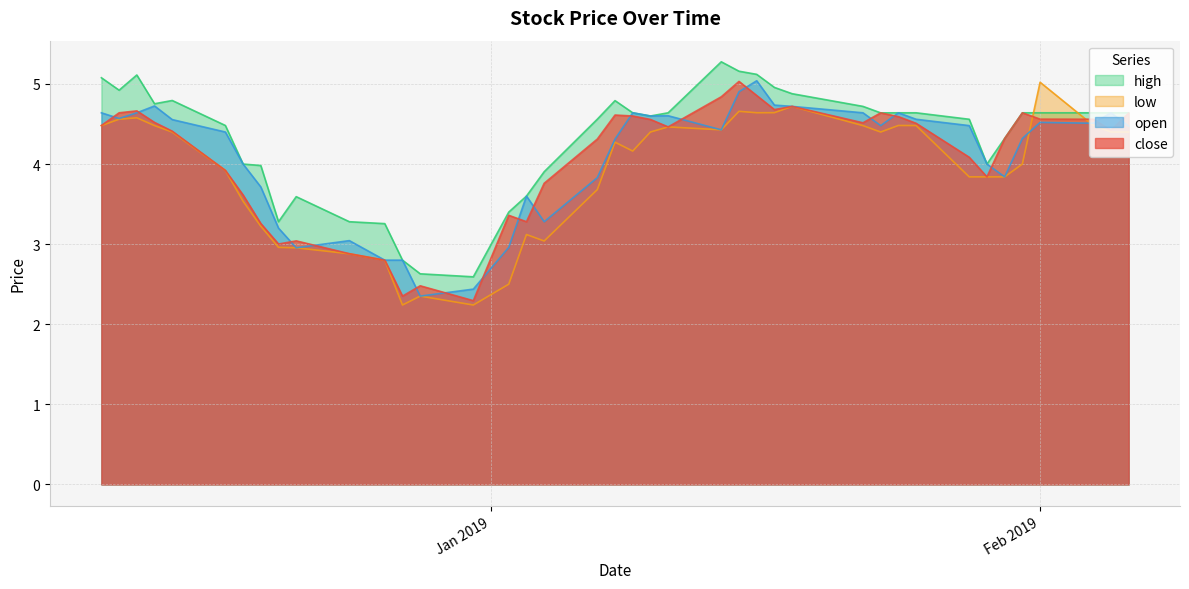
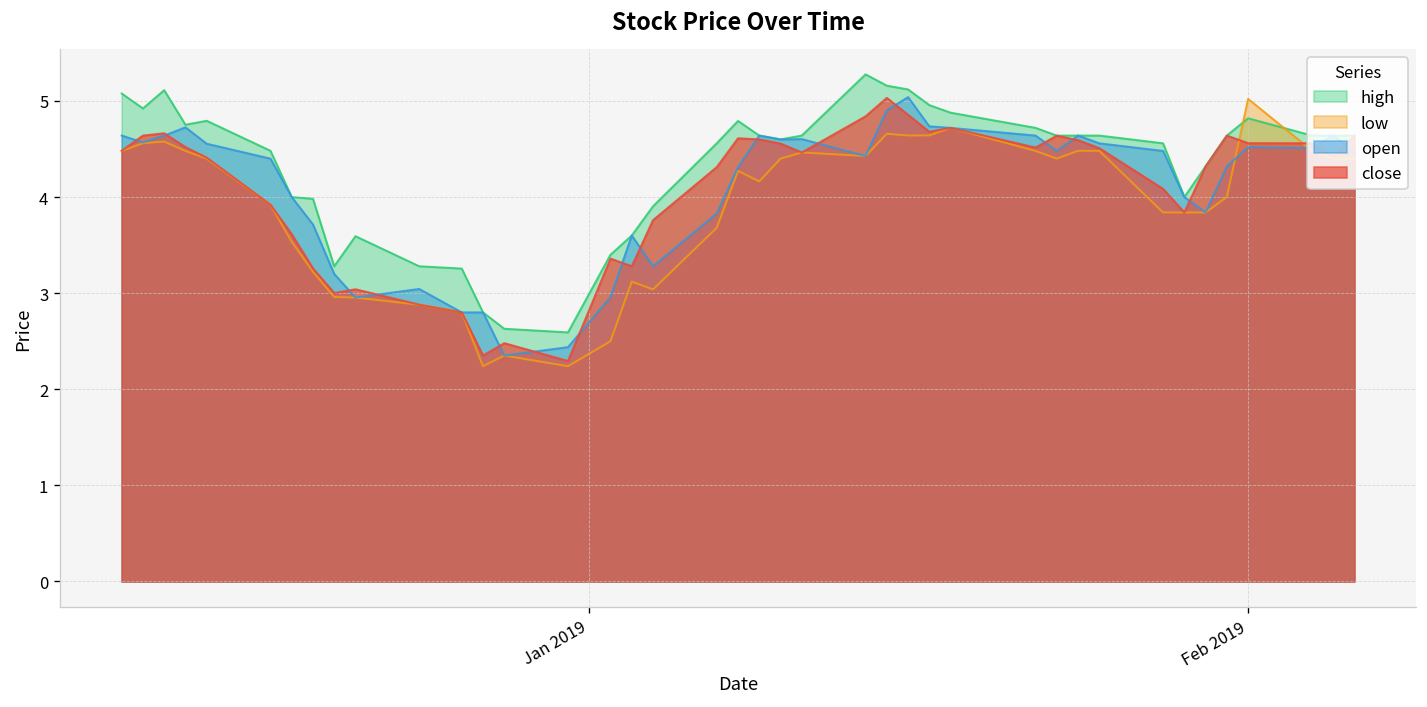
  {
    "high": {
-     "Feb 2019": 4.6
+     "Feb 2019": 4.8
    },
    "low": {
      "Feb 2019": 5.0
    },
    "open": {
      "Feb 2019": 4.5
    },
    "close": {
      "Feb 2019": 4.6
    }
  }
